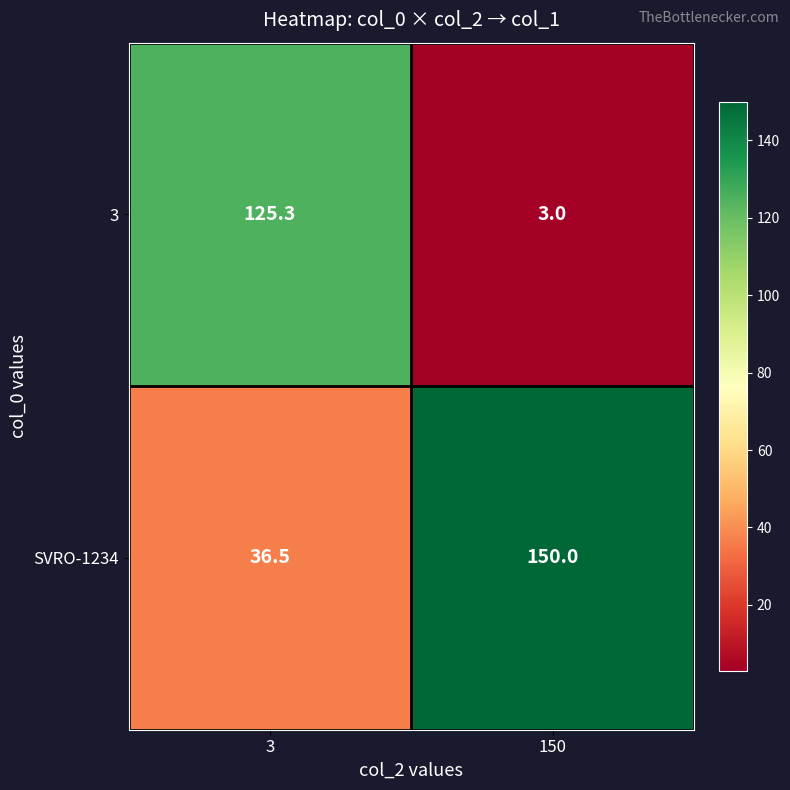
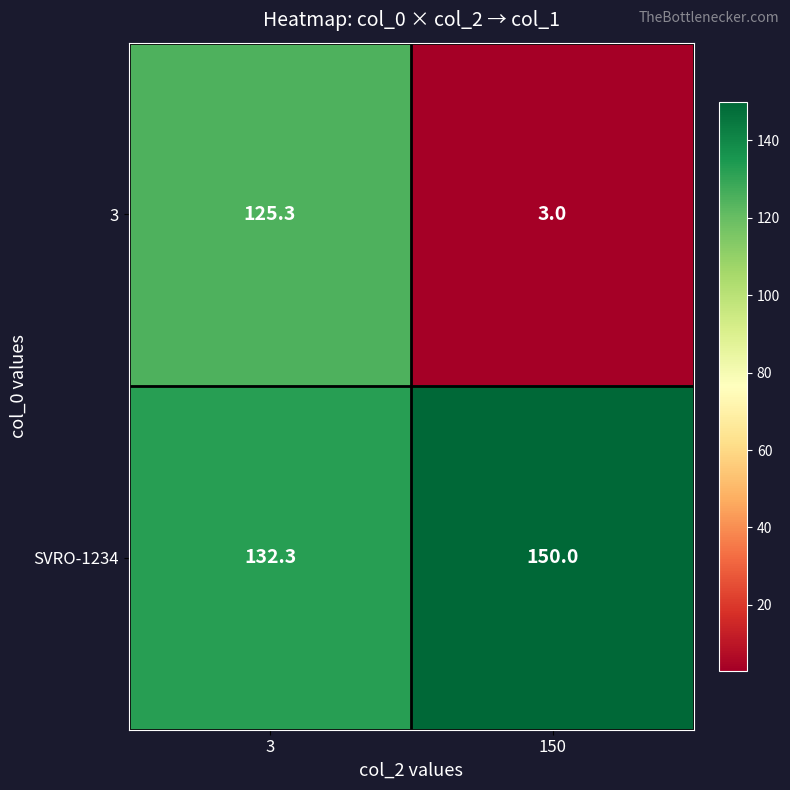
  {
    "3": {
      "3": 125.3,
      "150": 3.0
    },
    "SVRO-1234": {
-     "3": 36.5,
+     "3": 132.3,
      "150": 150.0
    }
  }
